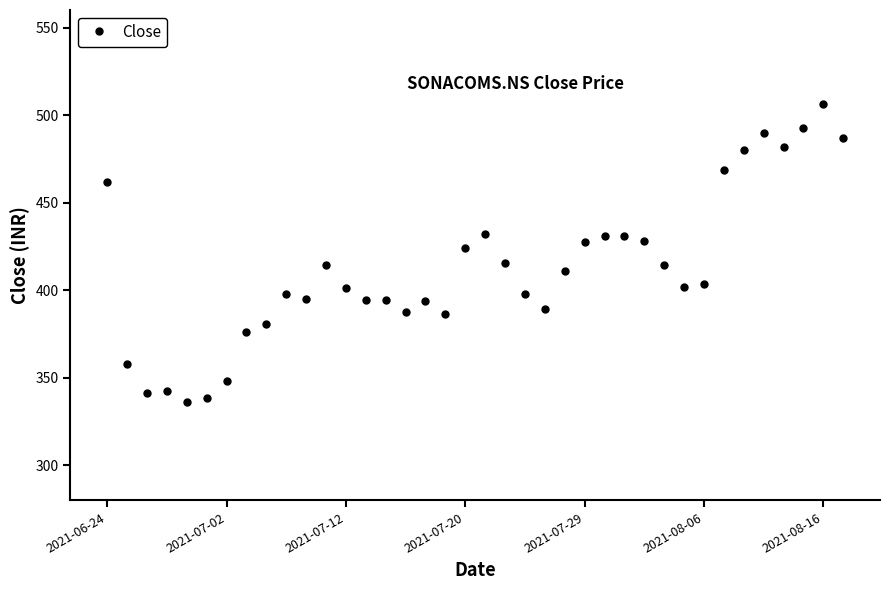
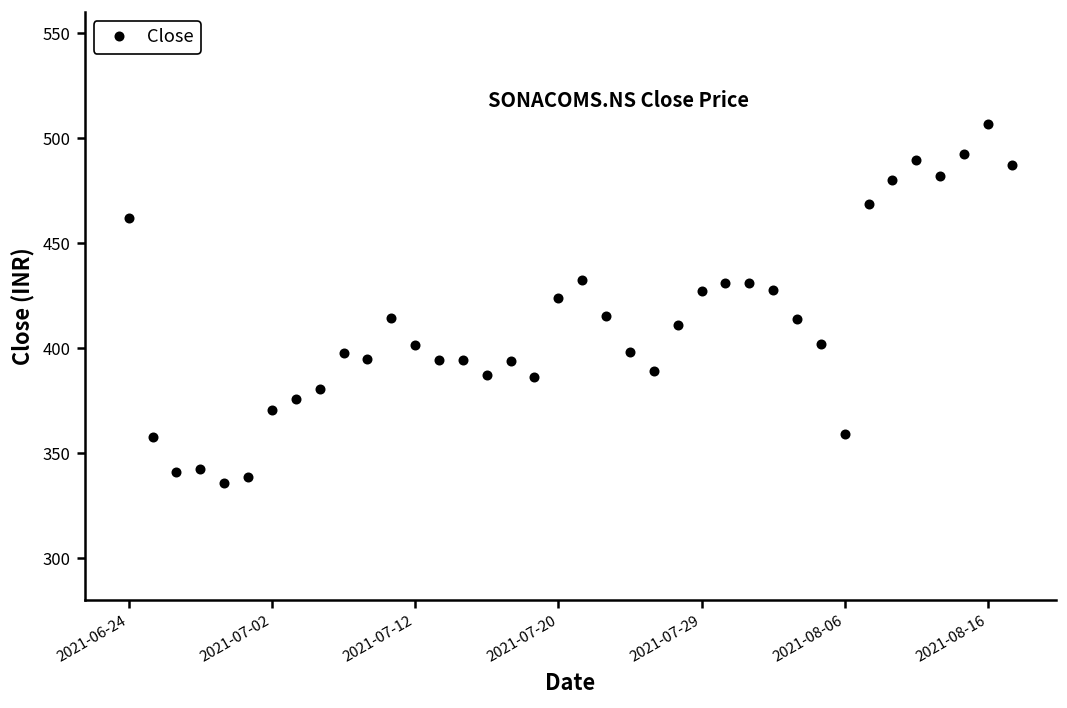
  {
    "2021-06-24": 462,
-   "2021-07-02": 348,
+   "2021-07-02": 370,
    "2021-07-12": 401,
    "2021-07-20": 424,
    "2021-07-29": 427,
-   "2021-08-06": 404,
+   "2021-08-06": 359,
    "2021-08-16": 507
  }
